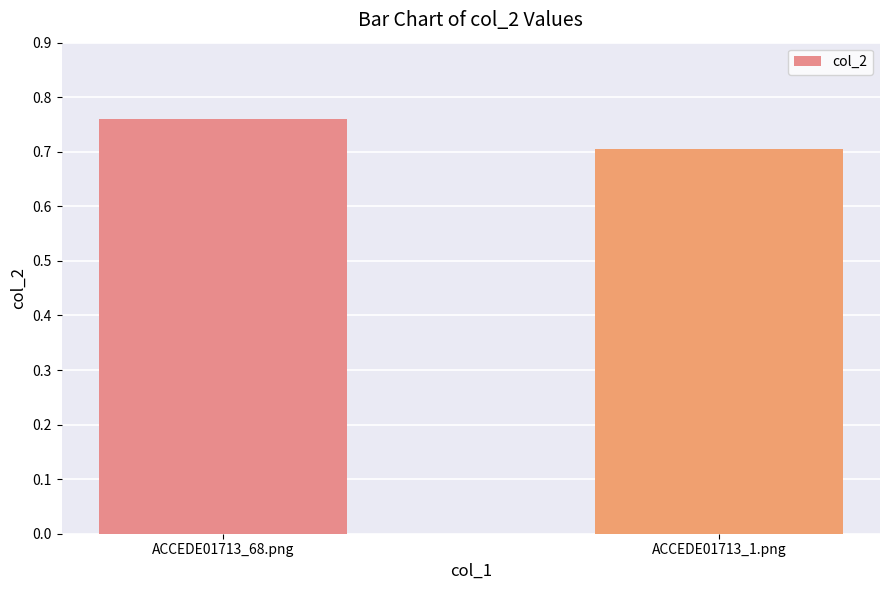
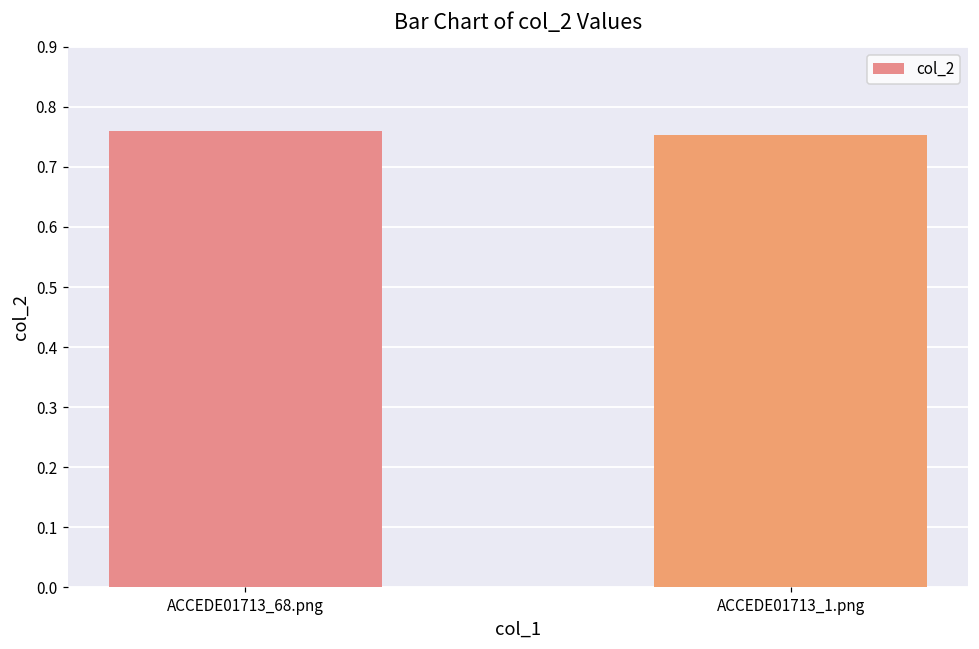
  {
    "ACCEDE01713_68.png": 0.76,
-   "ACCEDE01713_1.png": 0.70
+   "ACCEDE01713_1.png": 0.75
  }
